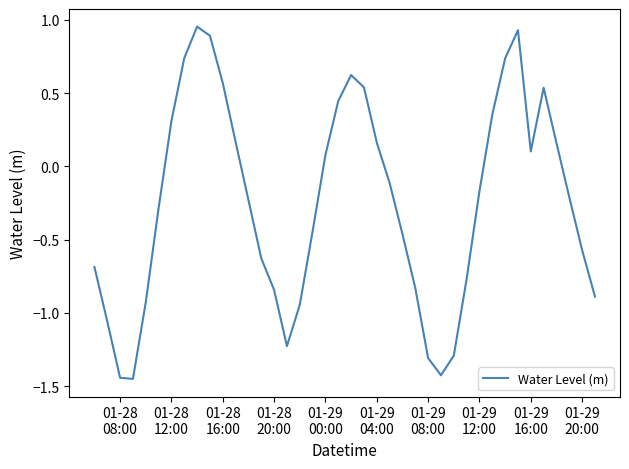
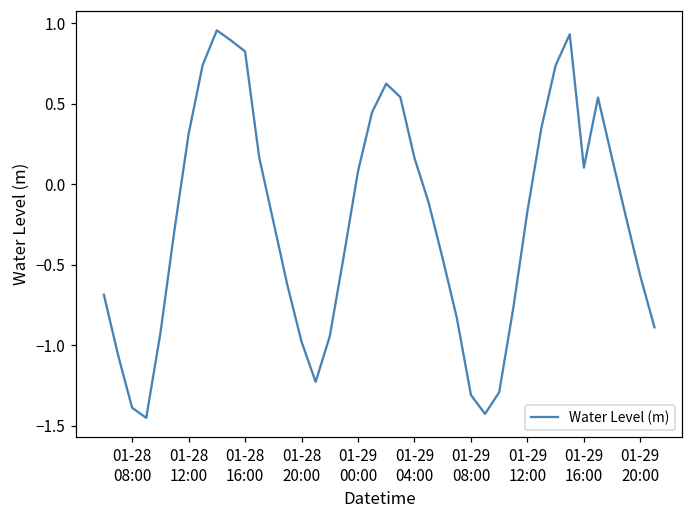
  {
-   "01-28 08:00": -1.44,
+   "01-28 08:00": -1.39,
    "01-28 12:00": 0.31,
-   "01-28 16:00": 0.57,
-   "01-28 20:00": -0.84,
+   "01-28 16:00": 0.82,
+   "01-28 20:00": -0.98,
    "01-29 00:00": 0.08,
    "01-29 04:00": 0.16,
    "01-29 08:00": -1.31,
    "01-29 12:00": -0.17,
    "01-29 16:00": 0.10,
    "01-29 20:00": -0.57
  }
